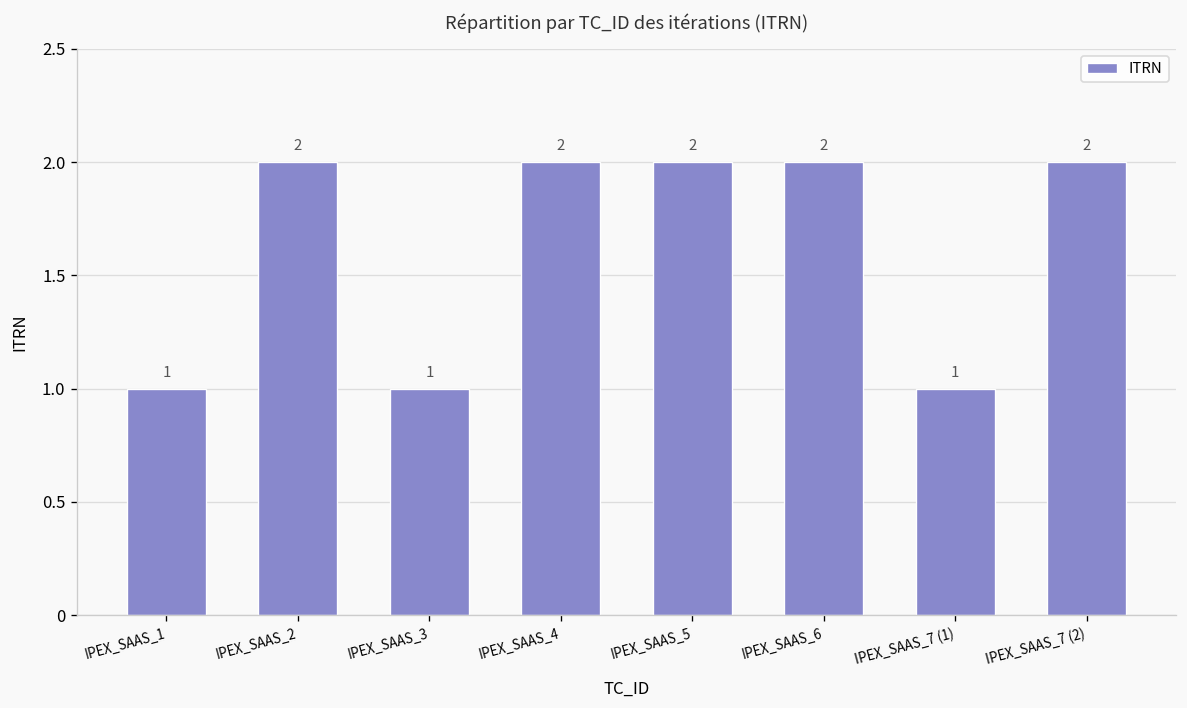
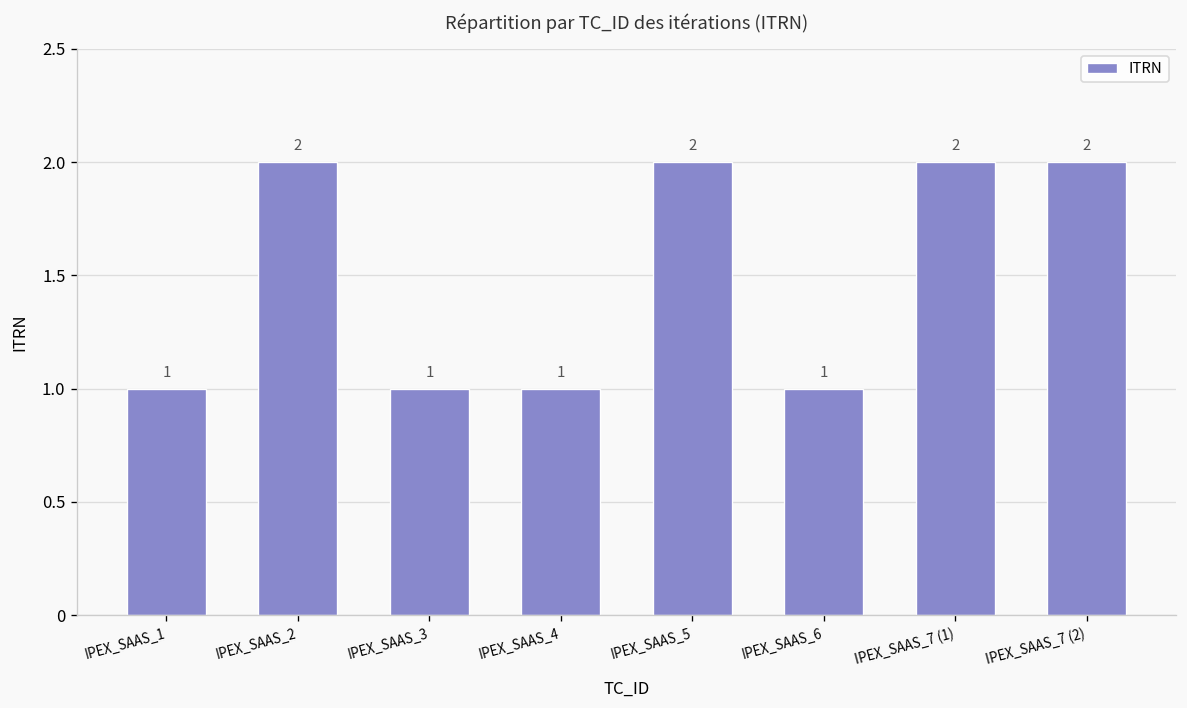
  {
    "IPEX_SAAS_1": 1,
    "IPEX_SAAS_2": 2,
    "IPEX_SAAS_3": 1,
-   "IPEX_SAAS_4": 2,
+   "IPEX_SAAS_4": 1,
    "IPEX_SAAS_5": 2,
-   "IPEX_SAAS_6": 2,
-   "IPEX_SAAS_7 (1)": 1,
+   "IPEX_SAAS_6": 1,
+   "IPEX_SAAS_7 (1)": 2,
    "IPEX_SAAS_7 (2)": 2
  }
